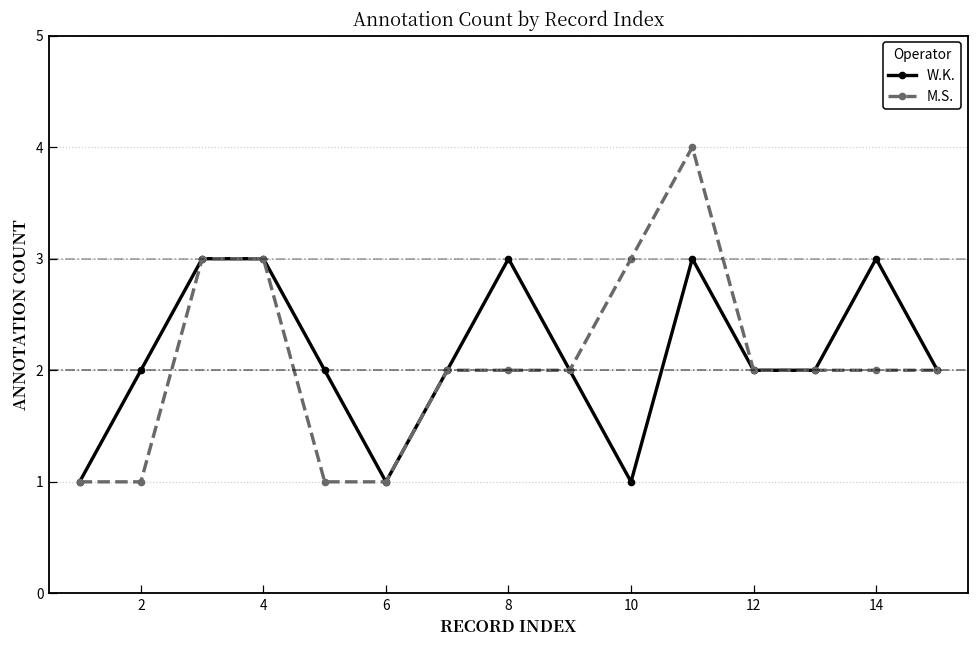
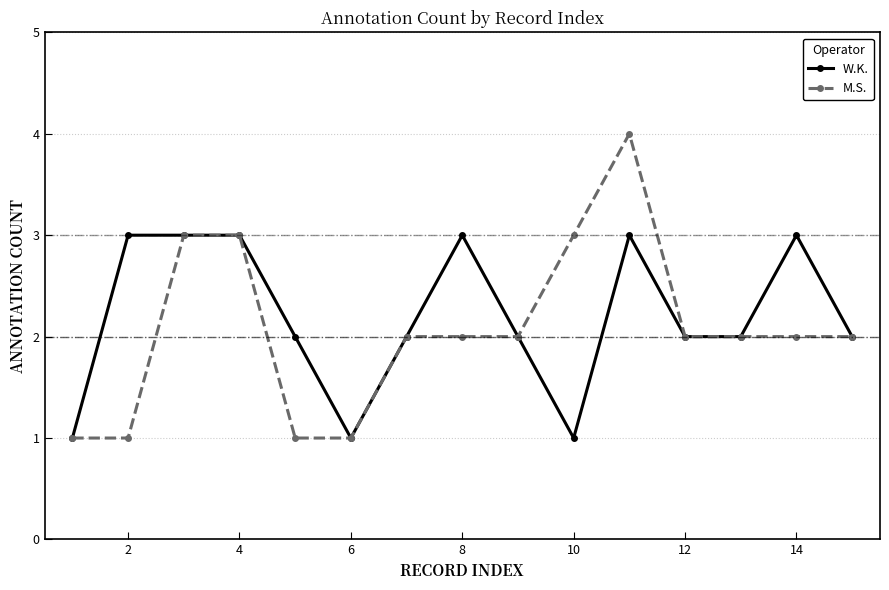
  {
    "W.K.": {
-     "2": 2,
+     "2": 3,
      "8": 3,
      "10": 1,
      "14": 3
    },
    "M.S.": {
      "2": 1,
      "8": 2,
      "10": 3,
      "14": 2
    }
  }
